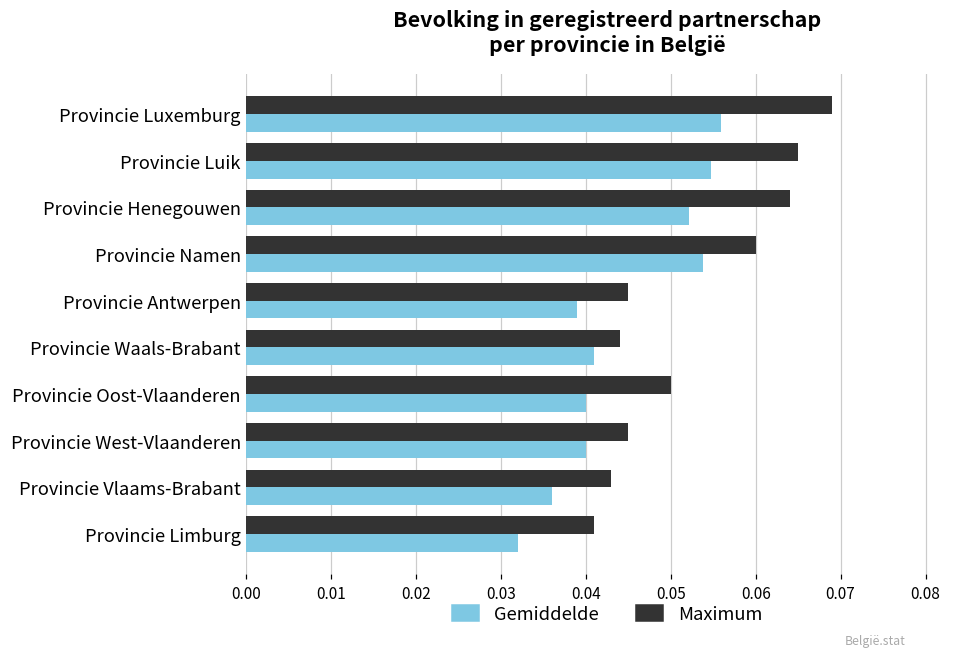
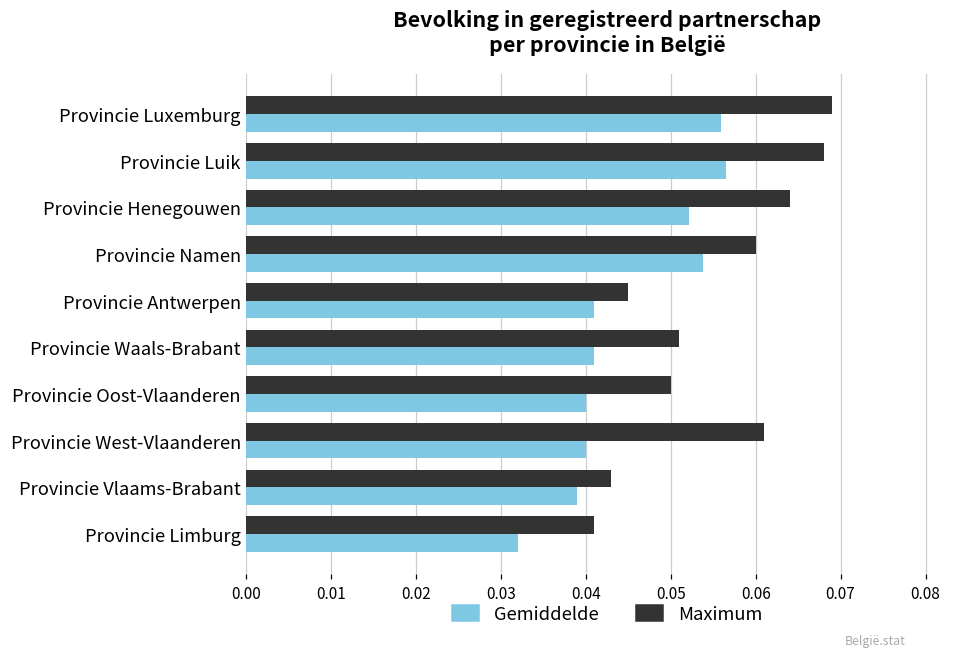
  {
    "Gemiddelde": {
      "Provincie Luxemburg": 0.056,
-     "Provincie Luik": 0.055,
+     "Provincie Luik": 0.057,
      "Provincie Henegouwen": 0.052,
      "Provincie Namen": 0.054,
-     "Provincie Antwerpen": 0.039,
+     "Provincie Antwerpen": 0.041,
      "Provincie Waals-Brabant": 0.041,
      "Provincie Oost-Vlaanderen": 0.040,
      "Provincie West-Vlaanderen": 0.040,
-     "Provincie Vlaams-Brabant": 0.036,
+     "Provincie Vlaams-Brabant": 0.039,
      "Provincie Limburg": 0.032
    },
    "Maximum": {
      "Provincie Luxemburg": 0.069,
-     "Provincie Luik": 0.065,
+     "Provincie Luik": 0.068,
      "Provincie Henegouwen": 0.064,
      "Provincie Namen": 0.060,
      "Provincie Antwerpen": 0.045,
-     "Provincie Waals-Brabant": 0.044,
+     "Provincie Waals-Brabant": 0.051,
      "Provincie Oost-Vlaanderen": 0.050,
-     "Provincie West-Vlaanderen": 0.045,
+     "Provincie West-Vlaanderen": 0.061,
      "Provincie Vlaams-Brabant": 0.043,
      "Provincie Limburg": 0.041
    }
  }
